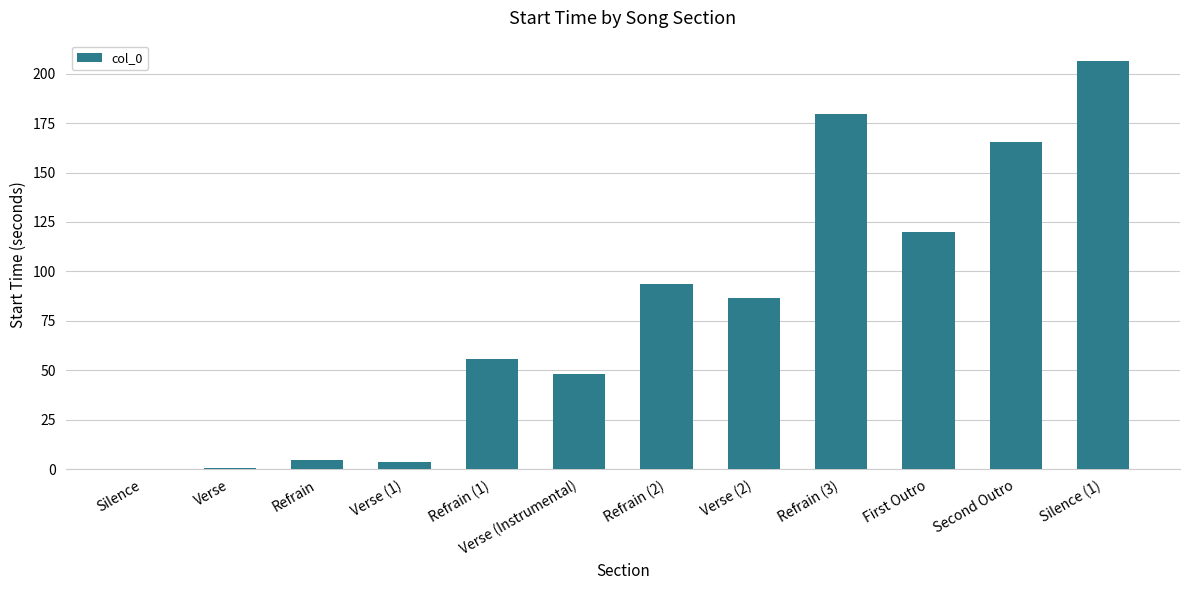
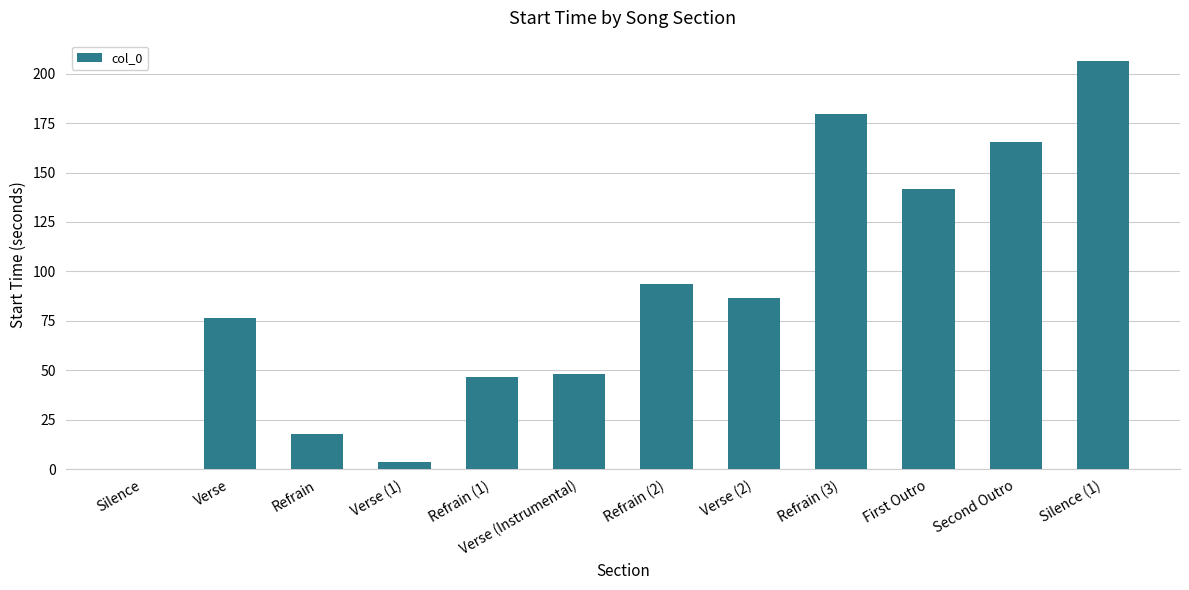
  {
    "Silence": 0,
-   "Verse": 1,
-   "Refrain": 5,
+   "Verse": 77,
+   "Refrain": 18,
    "Verse (1)": 4,
-   "Refrain (1)": 56,
+   "Refrain (1)": 47,
    "Verse (Instrumental)": 48,
    "Refrain (2)": 93,
    "Verse (2)": 86,
    "Refrain (3)": 179,
-   "First Outro": 120,
+   "First Outro": 142,
    "Second Outro": 166,
    "Silence (1)": 206
  }
